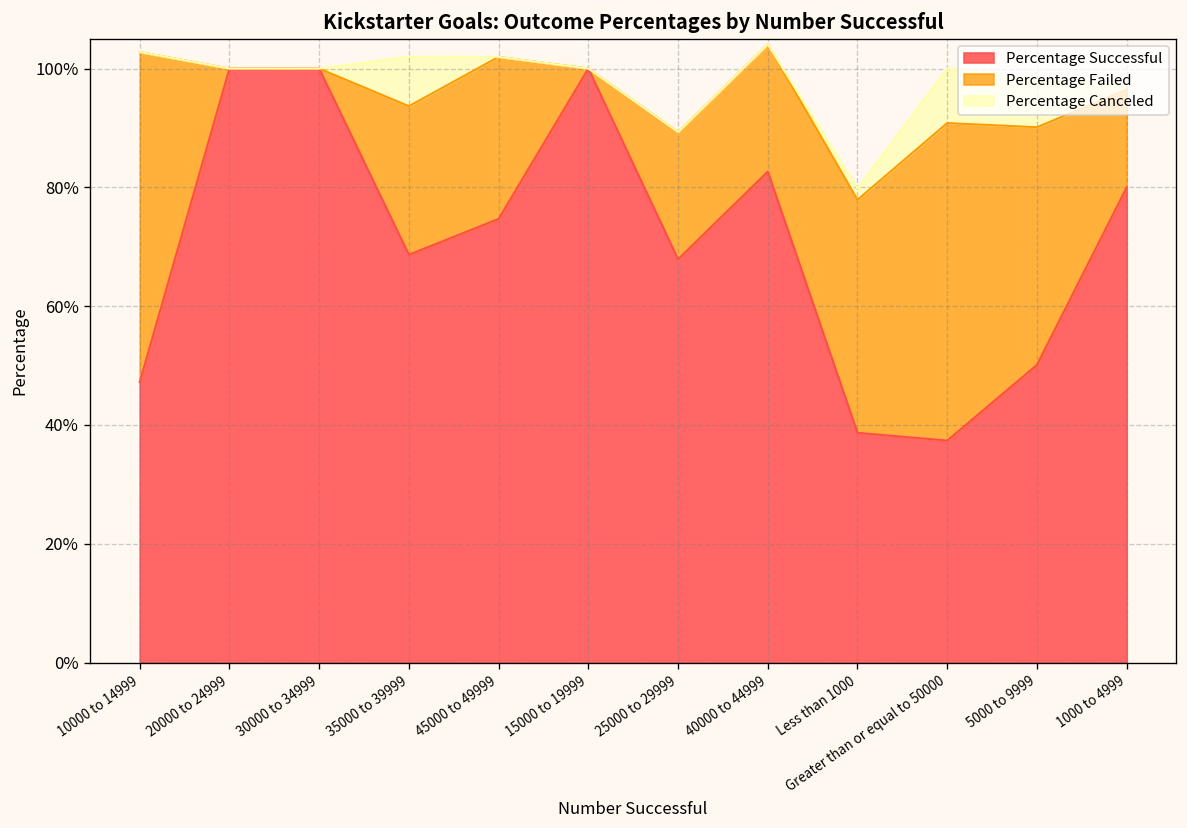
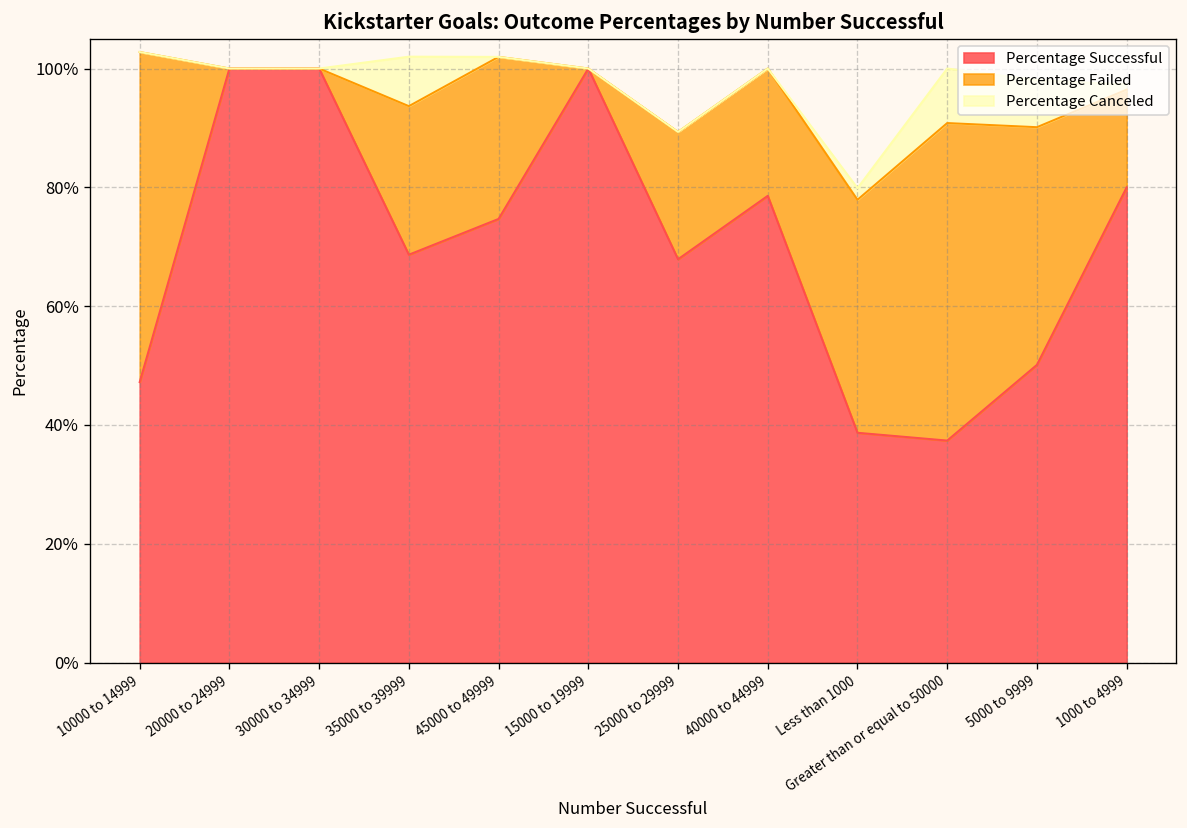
  {
    "Percentage Successful": {
      "10000 to 14999": "47%",
      "35000 to 39999": "69%",
      "45000 to 49999": "75%",
      "25000 to 29999": "68%",
-     "40000 to 44999": "83%",
+     "40000 to 44999": "79%",
      "Less than 1000": "39%",
      "Greater than or equal to 50000": "37%",
      "5000 to 9999": "50%",
      "1000 to 4999": "80%"
    },
    "Percentage Failed": {
      "35000 to 39999": "25%",
      "Less than 1000": "39%",
      "Greater than or equal to 50000": "53%",
      "5000 to 9999": "40%"
    },
    "Percentage Canceled": {
      "35000 to 39999": "8%",
      "Less than 1000": "2%",
      "Greater than or equal to 50000": "9%"
    }
  }
